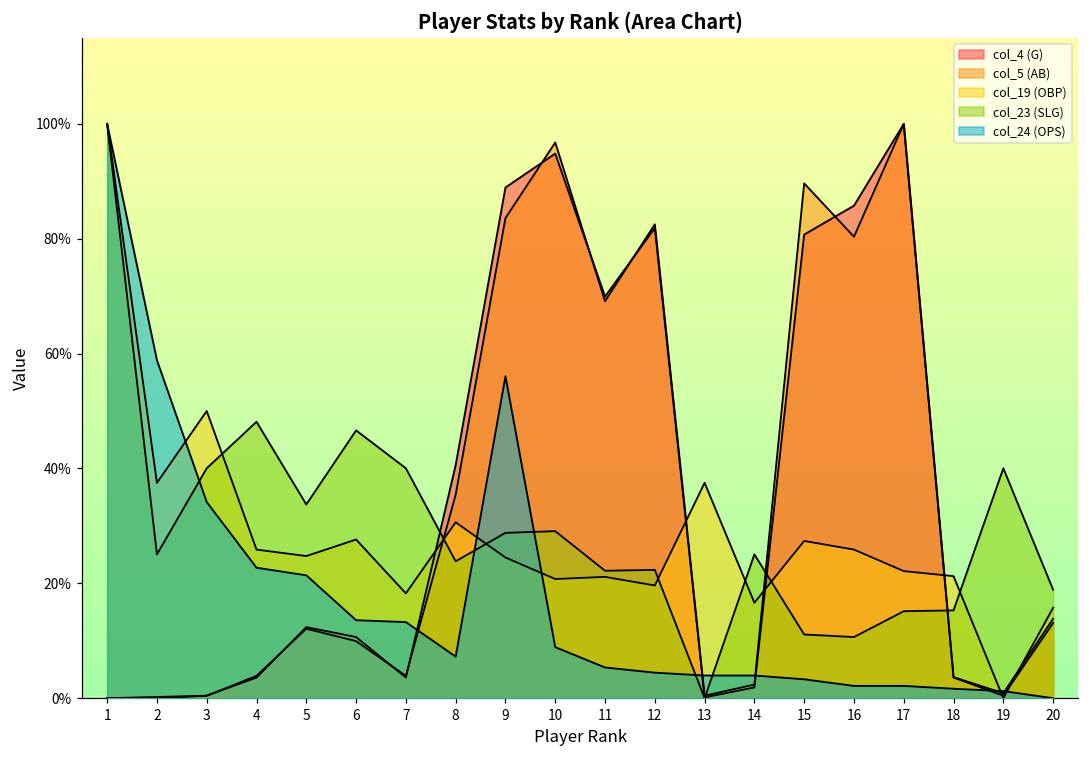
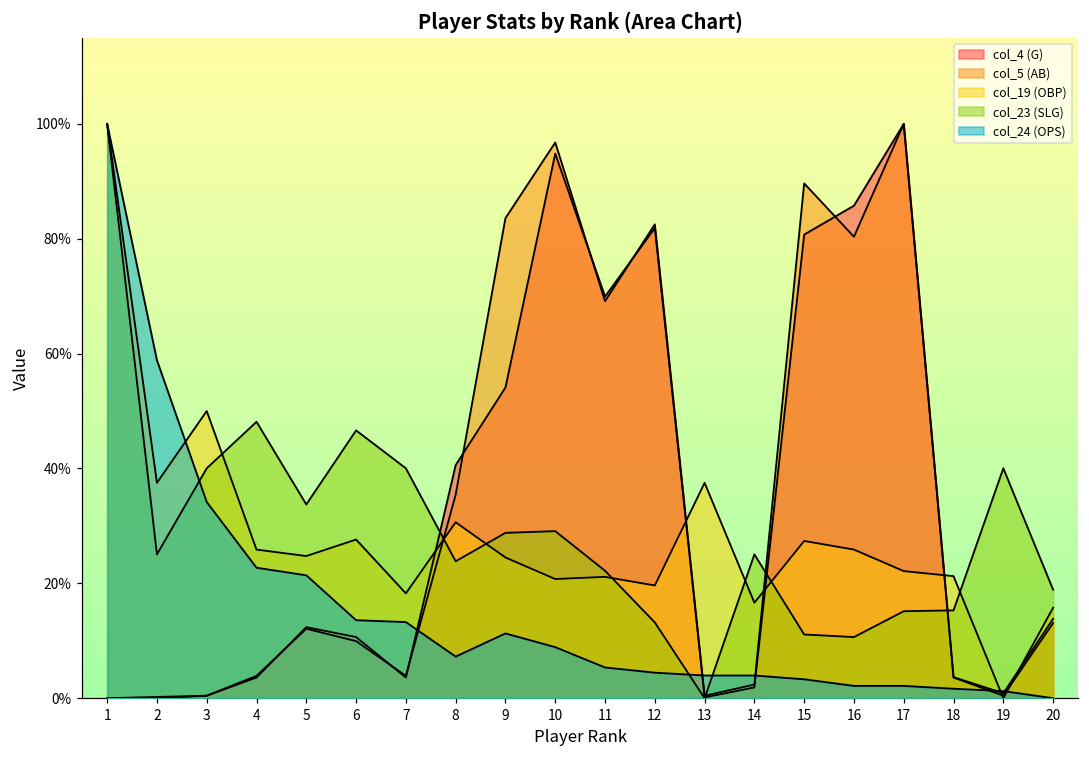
  {
    "col_4 (G)": {
      "6": "11%",
      "8": "41%",
-     "9": "89%",
+     "9": "54%",
      "10": "95%",
      "11": "70%",
      "12": "82%",
      "14": "2%",
      "15": "81%",
      "16": "86%",
      "20": "13%"
    },
    "col_23 (SLG)": {
      "2": "25%",
      "3": "40%",
      "4": "48%",
      "5": "34%",
      "6": "47%",
      "7": "40%",
      "8": "24%",
      "9": "29%",
      "10": "29%",
      "11": "22%",
-     "12": "22%",
+     "12": "13%",
      "14": "25%",
      "15": "11%",
      "16": "11%",
      "17": "15%",
      "18": "15%",
      "19": "40%",
      "20": "19%"
    },
    "col_24 (OPS)": {
      "2": "59%",
      "3": "34%",
      "4": "23%",
      "5": "21%",
      "6": "14%",
      "7": "13%",
      "8": "7%",
-     "9": "56%",
+     "9": "11%",
      "10": "9%",
      "11": "5%",
      "12": "4%",
      "13": "4%",
      "14": "4%",
      "15": "3%",
      "16": "2%",
      "17": "2%",
      "18": "2%",
      "20": "0%"
    }
  }
